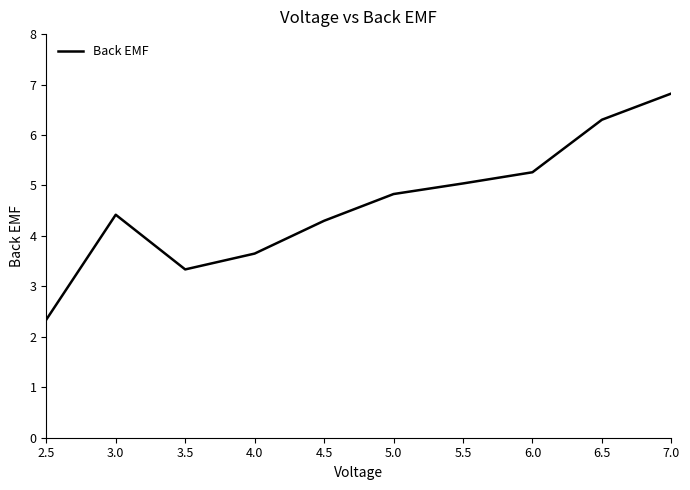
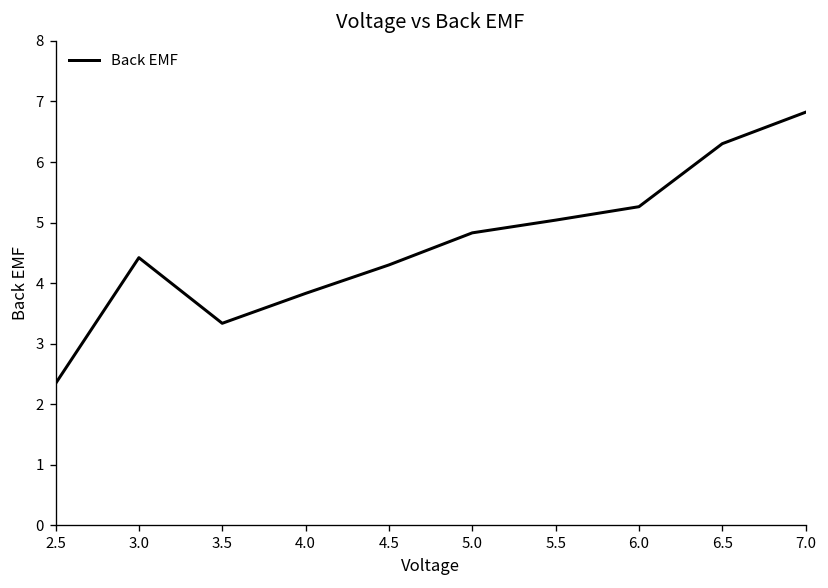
  {
    "2.5": 2.3,
    "3.0": 4.4,
    "3.5": 3.3,
-   "4.0": 3.7,
+   "4.0": 3.8,
    "4.5": 4.3,
    "5.0": 4.8,
    "5.5": 5.0,
    "6.0": 5.3,
    "6.5": 6.3,
    "7.0": 6.8
  }
